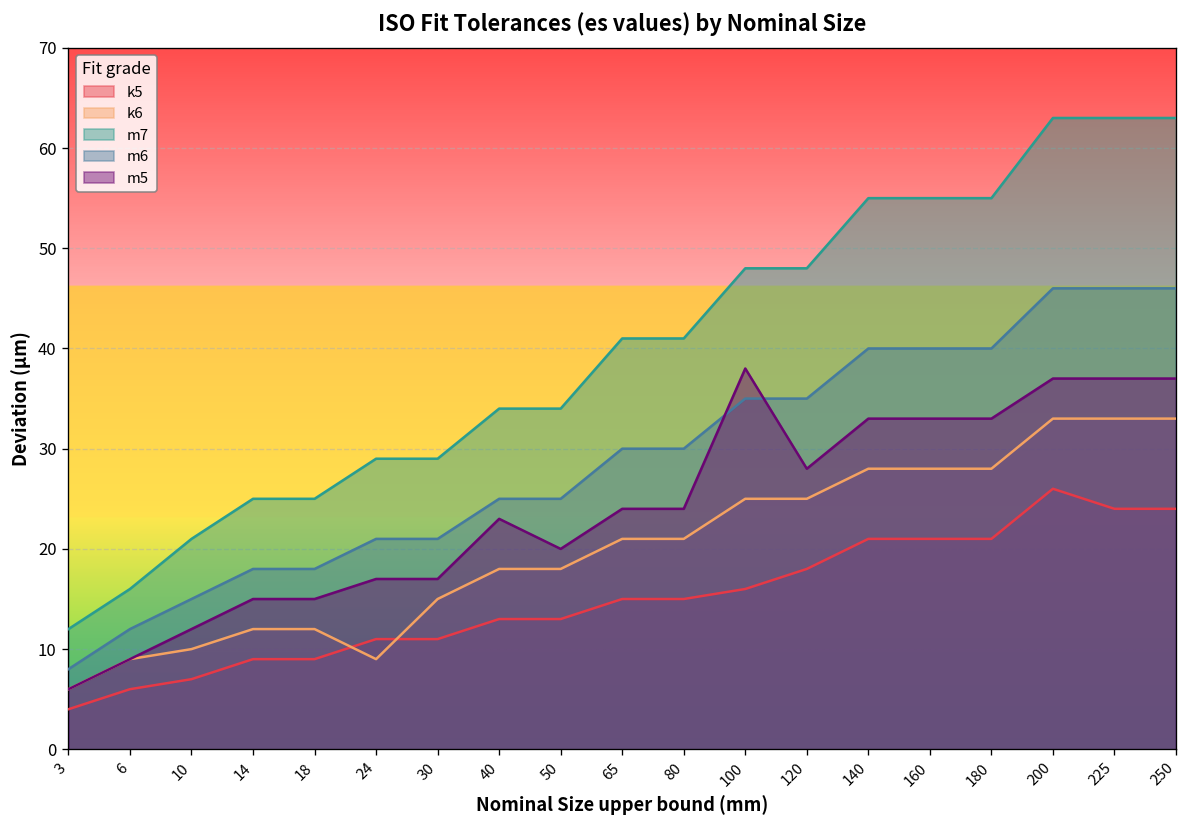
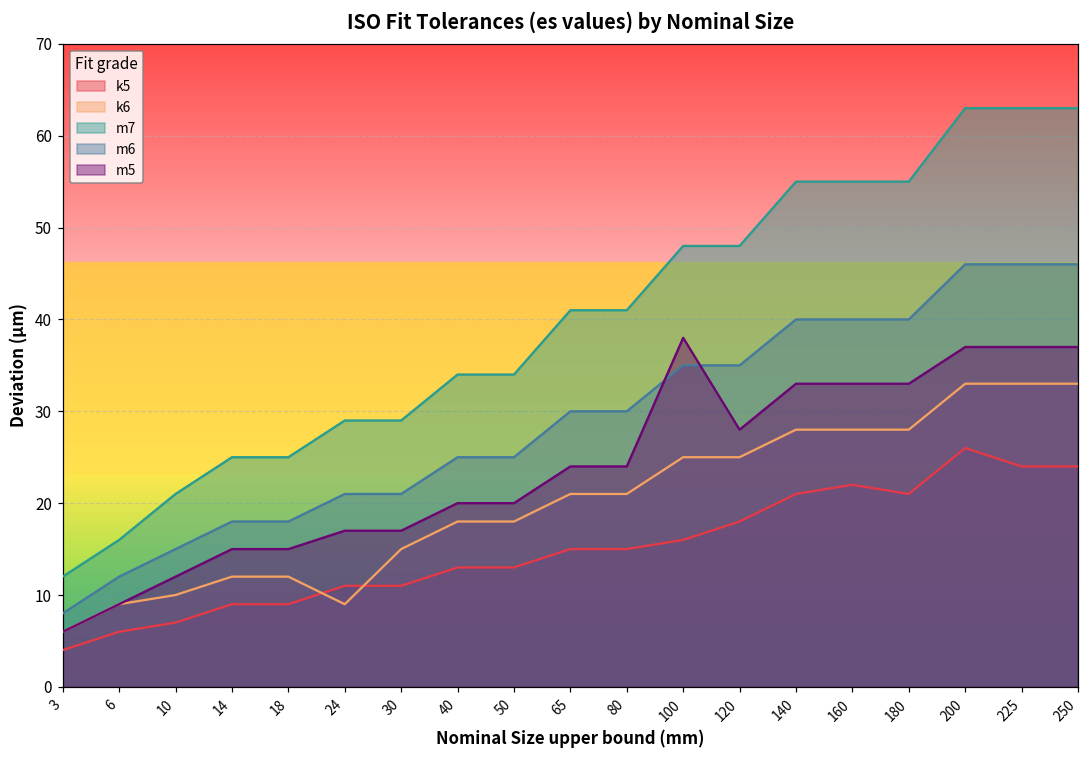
  {
    "k5": {
      "3": 4,
      "6": 6,
      "10": 7,
      "14": 9,
      "18": 9,
      "24": 11,
      "30": 11,
      "40": 13,
      "50": 13,
      "65": 15,
      "80": 15,
      "100": 16,
      "120": 18,
      "140": 21,
-     "160": 21,
+     "160": 22,
      "180": 21,
      "200": 26,
      "225": 24,
      "250": 24
    },
    "k6": {
      "10": 10,
      "14": 12,
      "18": 12,
      "24": 9,
      "30": 15,
      "40": 18,
      "50": 18,
      "65": 21,
      "80": 21,
      "100": 25,
      "120": 25,
      "140": 28,
      "160": 28,
      "180": 28,
      "200": 33,
      "225": 33,
      "250": 33
    },
    "m5": {
      "10": 12,
      "14": 15,
      "18": 15,
      "24": 17,
      "30": 17,
-     "40": 23,
+     "40": 20,
      "50": 20,
      "65": 24,
      "80": 24,
      "100": 38,
      "120": 28,
      "140": 33,
      "160": 33,
      "180": 33,
      "200": 37,
      "225": 37,
      "250": 37
    }
  }
